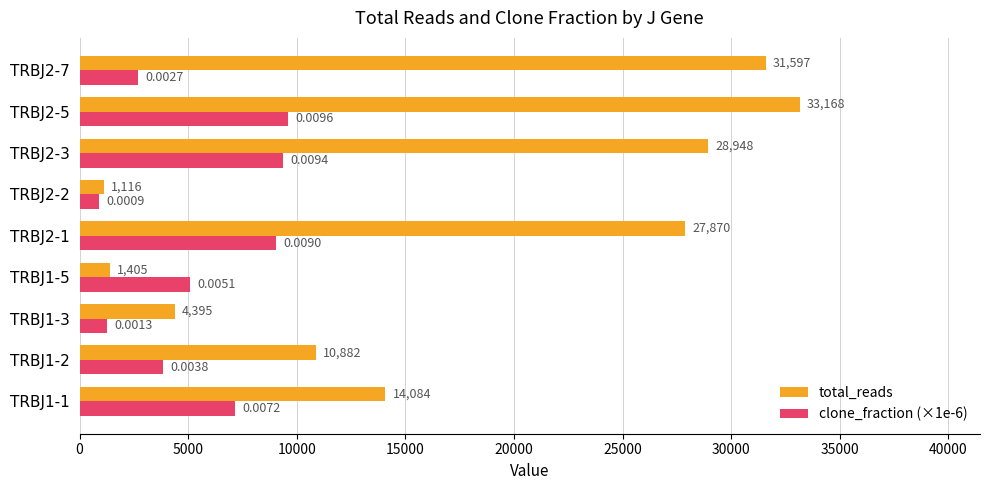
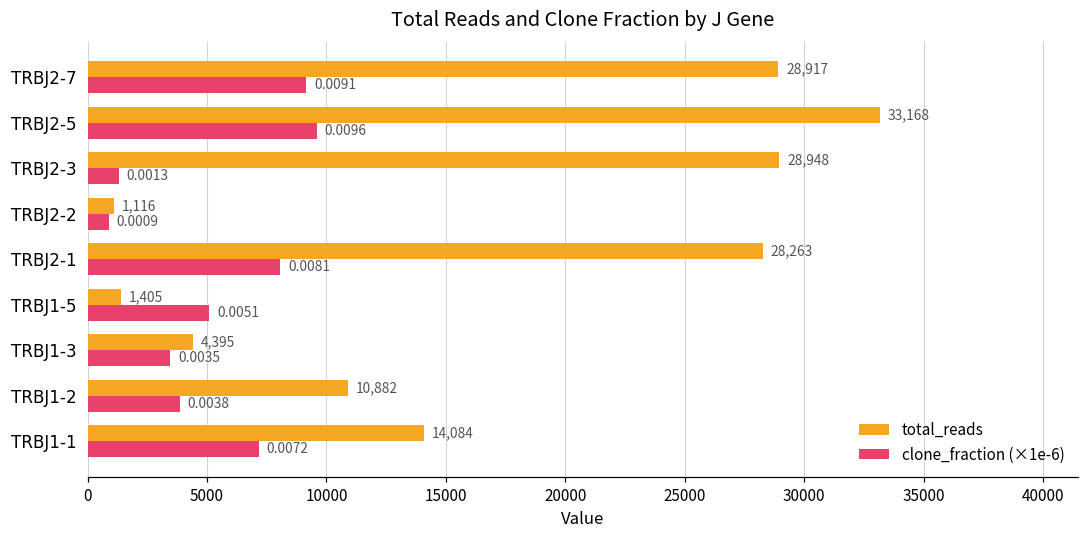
  {
    "total_reads": {
-     "TRBJ2-7": "31,597",
+     "TRBJ2-7": "28,917",
      "TRBJ2-5": "33,168",
      "TRBJ2-3": "28,948",
      "TRBJ2-2": "1,116",
-     "TRBJ2-1": "27,870",
+     "TRBJ2-1": "28,263",
      "TRBJ1-5": "1,405",
      "TRBJ1-3": "4,395",
      "TRBJ1-2": "10,882",
      "TRBJ1-1": "14,084"
    },
    "clone_fraction (×1e-6)": {
-     "TRBJ2-7": "0.0027",
-     "TRBJ2-3": "0.0094",
-     "TRBJ2-1": "0.0090",
-     "TRBJ1-3": "0.0013"
+     "TRBJ2-7": "0.0091",
+     "TRBJ2-3": "0.0013",
+     "TRBJ2-1": "0.0081",
+     "TRBJ1-3": "0.0035"
    }
  }
